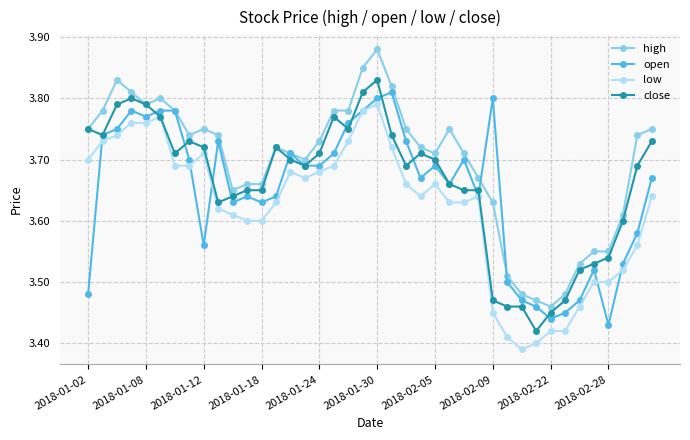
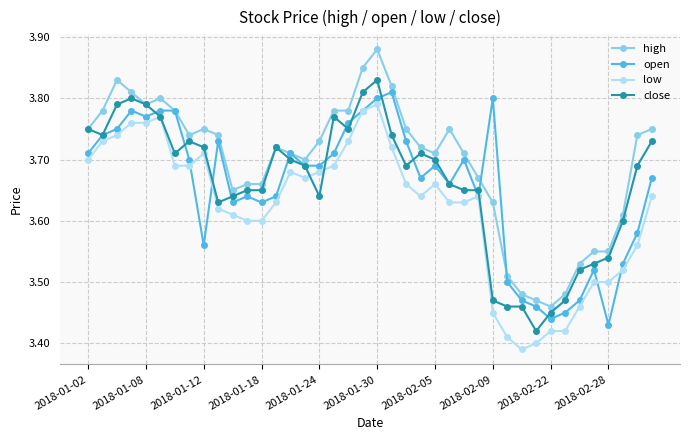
  {
    "open": {
-     "2018-01-02": 3.48,
+     "2018-01-02": 3.71,
      "2018-01-08": 3.77,
      "2018-01-12": 3.56,
      "2018-01-18": 3.63,
      "2018-01-24": 3.69,
      "2018-01-30": 3.80,
      "2018-02-05": 3.69,
      "2018-02-09": 3.80,
      "2018-02-22": 3.44,
      "2018-02-28": 3.43
    },
    "close": {
      "2018-01-12": 3.72,
      "2018-01-18": 3.65,
-     "2018-01-24": 3.71,
+     "2018-01-24": 3.64,
      "2018-01-30": 3.83,
      "2018-02-05": 3.70,
      "2018-02-09": 3.47,
      "2018-02-22": 3.45,
      "2018-02-28": 3.54
    }
  }
